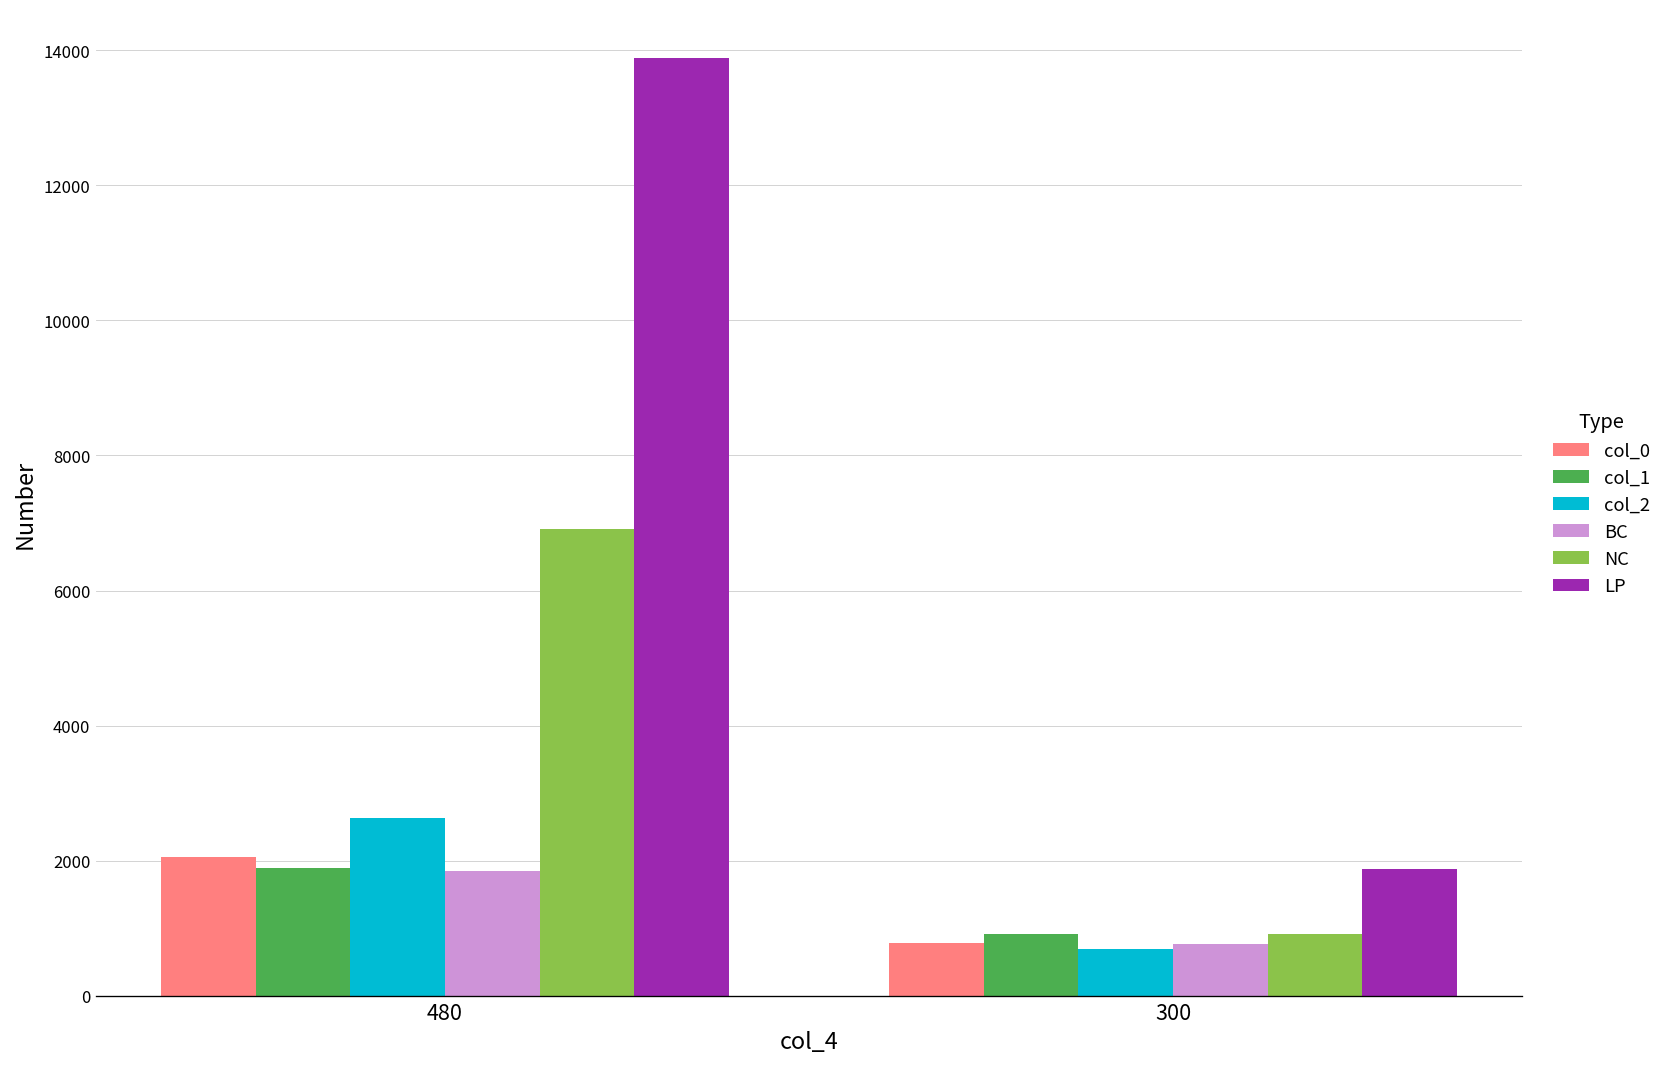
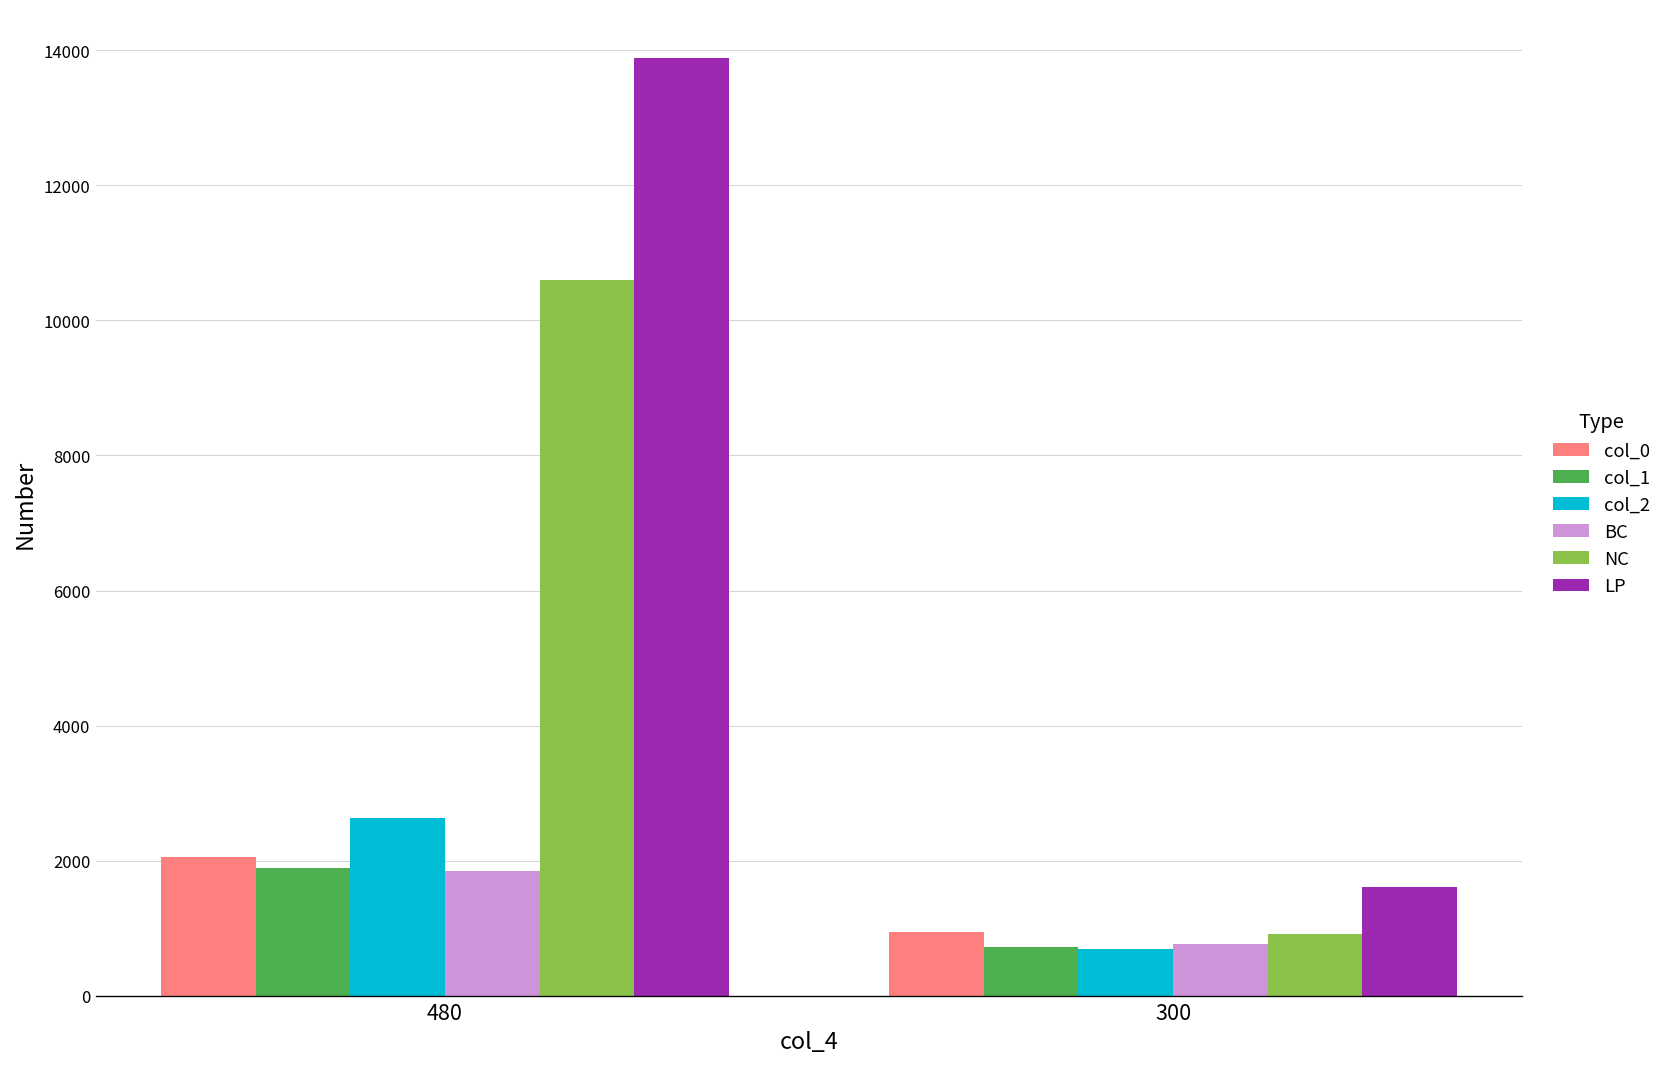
  {
    "col_0": {
      "480": 2100,
-     "300": 800
+     "300": 900
    },
    "col_1": {
      "480": 1900,
-     "300": 900
+     "300": 700
    },
    "col_2": {
      "480": 2600,
      "300": 700
    },
    "BC": {
      "480": 1900,
      "300": 800
    },
    "NC": {
-     "480": 6900,
+     "480": 10600,
      "300": 900
    },
    "LP": {
      "480": 13900,
-     "300": 1900
+     "300": 1600
    }
  }
